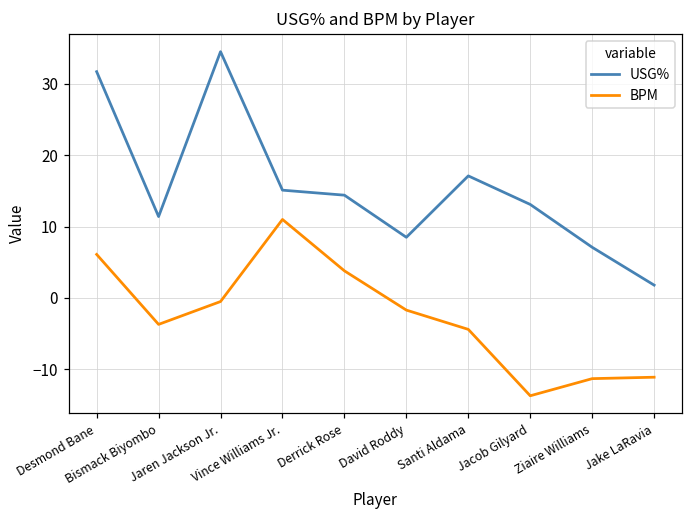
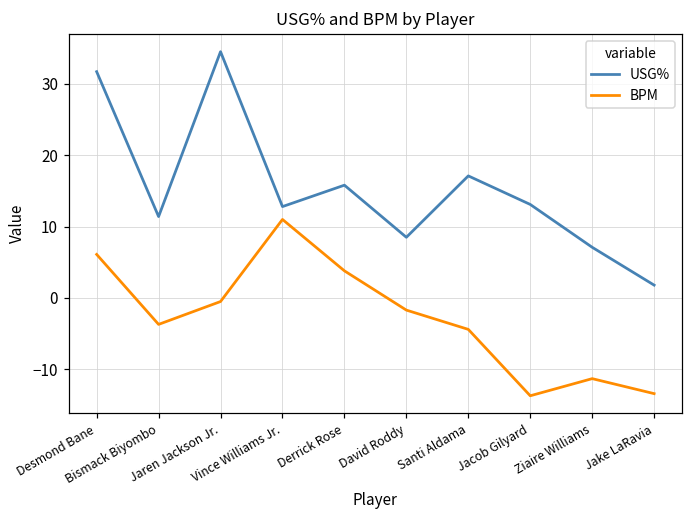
  {
    "USG%": {
      "Desmond Bane": 32,
      "Bismack Biyombo": 11,
      "Jaren Jackson Jr.": 35,
-     "Vince Williams Jr.": 15,
-     "Derrick Rose": 14,
+     "Vince Williams Jr.": 13,
+     "Derrick Rose": 16,
      "David Roddy": 9,
      "Santi Aldama": 17,
      "Jacob Gilyard": 13,
      "Ziaire Williams": 7,
      "Jake LaRavia": 2
    },
    "BPM": {
      "Desmond Bane": 6,
      "Bismack Biyombo": -4,
      "Jaren Jackson Jr.": -1,
      "Vince Williams Jr.": 11,
      "Derrick Rose": 4,
      "David Roddy": -2,
      "Santi Aldama": -4,
      "Jacob Gilyard": -14,
      "Ziaire Williams": -11,
-     "Jake LaRavia": -11
+     "Jake LaRavia": -13
    }
  }
